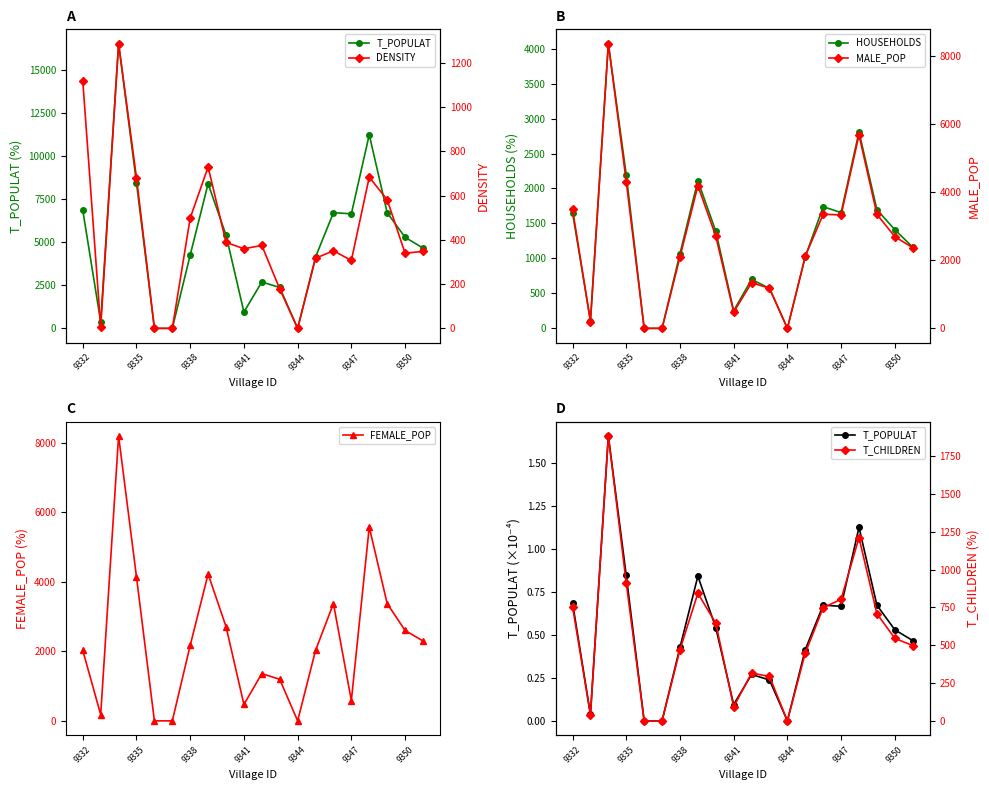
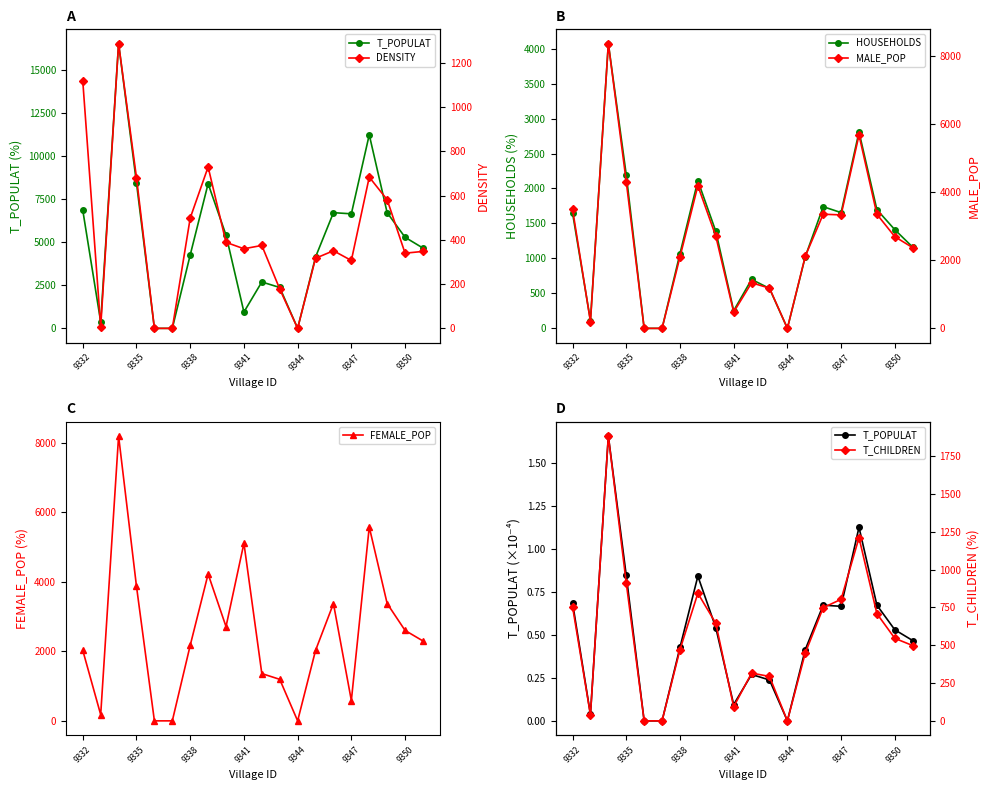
  {
    "C": {
      "9332": 2000,
-     "9335": 4100,
+     "9335": 3900,
      "9338": 2200,
-     "9341": 500,
+     "9341": 5100,
      "9344": 0,
      "9347": 600,
      "9350": 2600
    }
  }
